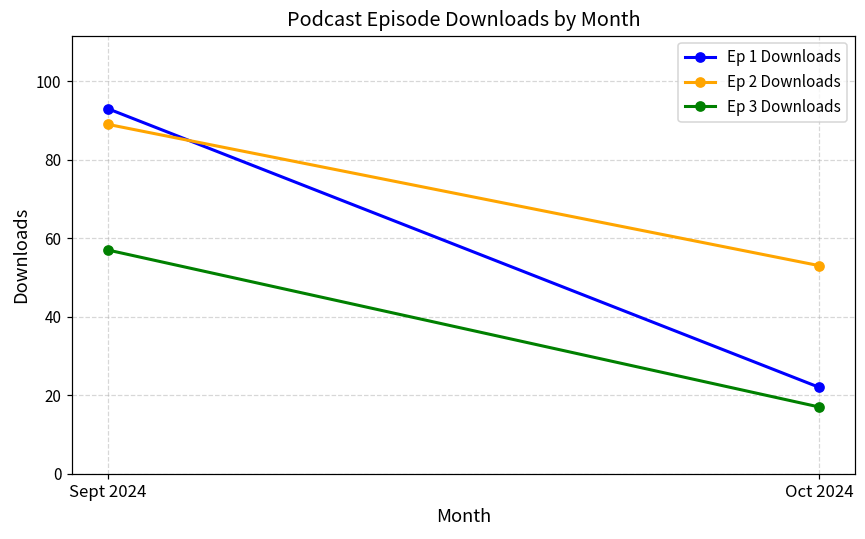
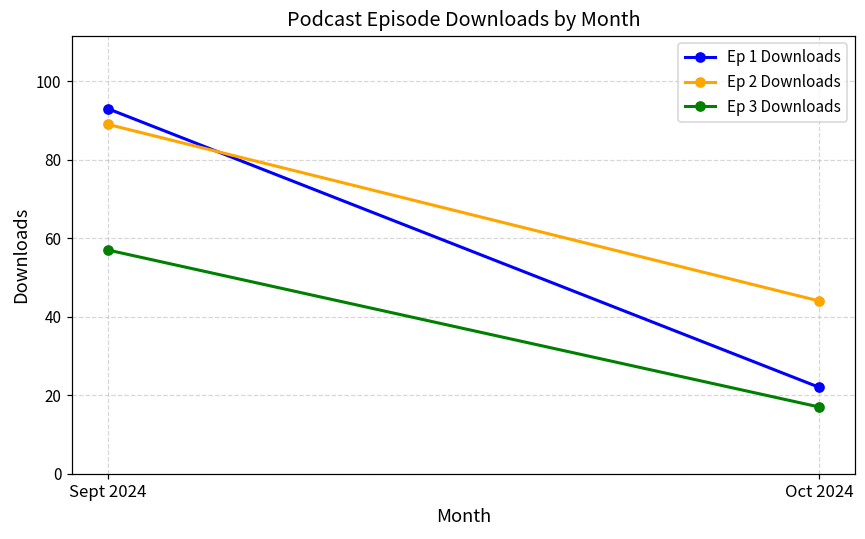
  {
    "Ep 1 Downloads": {
      "Sept 2024": 93,
      "Oct 2024": 22
    },
    "Ep 2 Downloads": {
      "Sept 2024": 89,
-     "Oct 2024": 53
+     "Oct 2024": 44
    },
    "Ep 3 Downloads": {
      "Sept 2024": 57,
      "Oct 2024": 17
    }
  }
